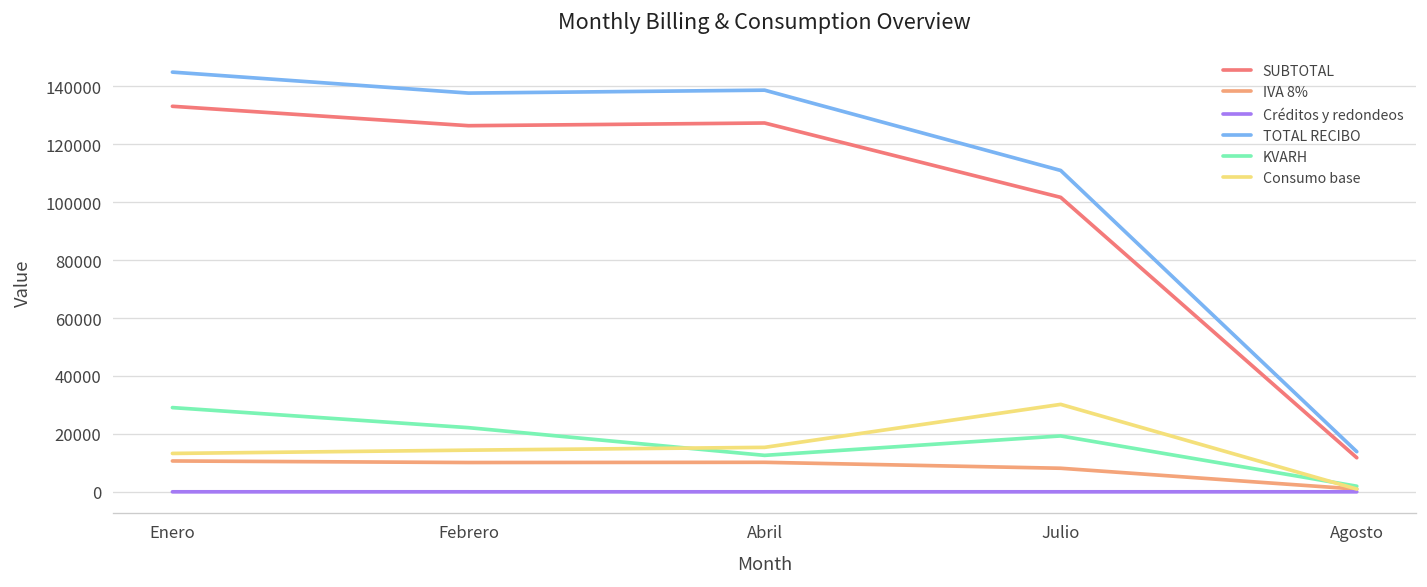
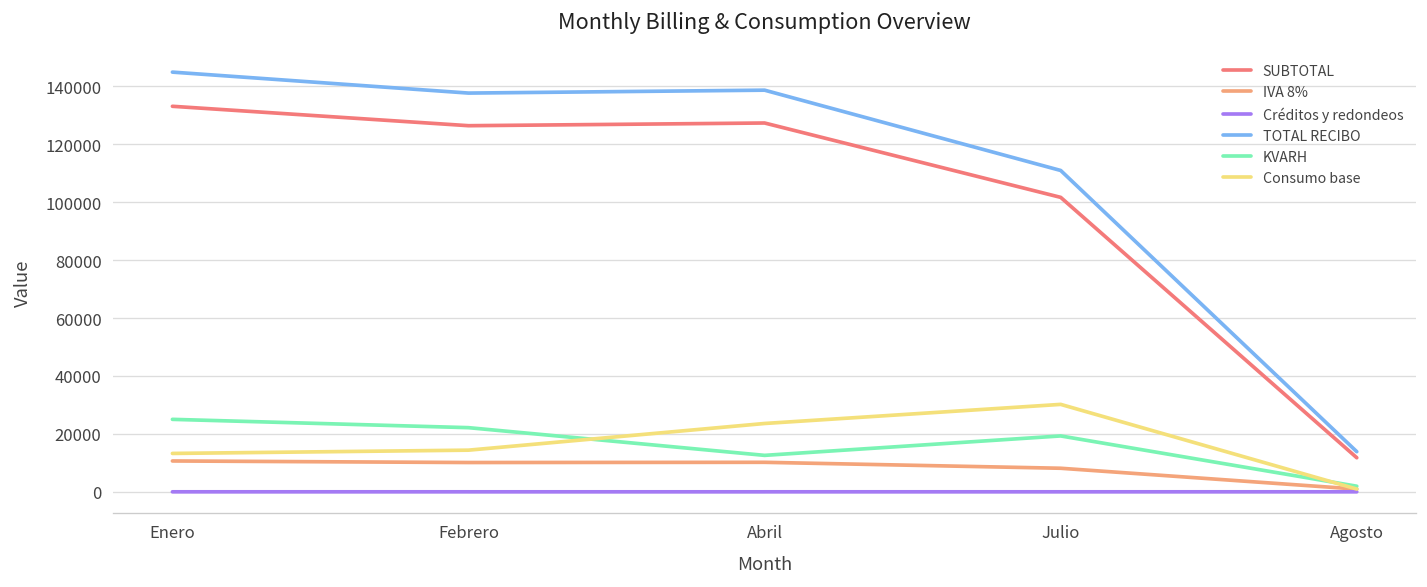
  {
    "Créditos y redondeos": {
      "Enero": 0,
      "Febrero": 0,
      "Abril": 0,
      "Julio": 0
    },
    "TOTAL RECIBO": {
      "Enero": 145000,
      "Febrero": 138000,
      "Abril": 139000,
      "Julio": 111000,
      "Agosto": 14000
    },
    "KVARH": {
-     "Enero": 29000,
+     "Enero": 25000,
      "Febrero": 22000,
      "Abril": 13000,
      "Julio": 19000
    },
    "Consumo base": {
      "Enero": 13000,
      "Febrero": 14000,
-     "Abril": 15000,
+     "Abril": 24000,
      "Julio": 30000
    }
  }
